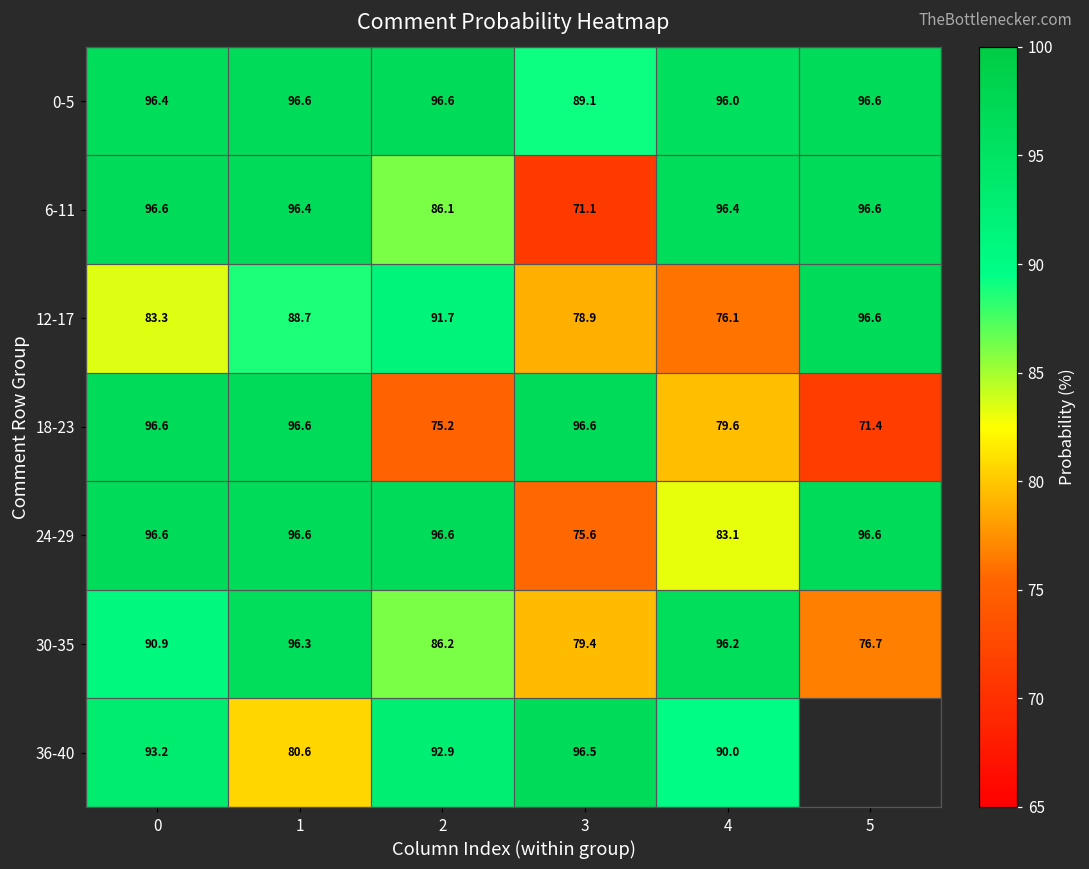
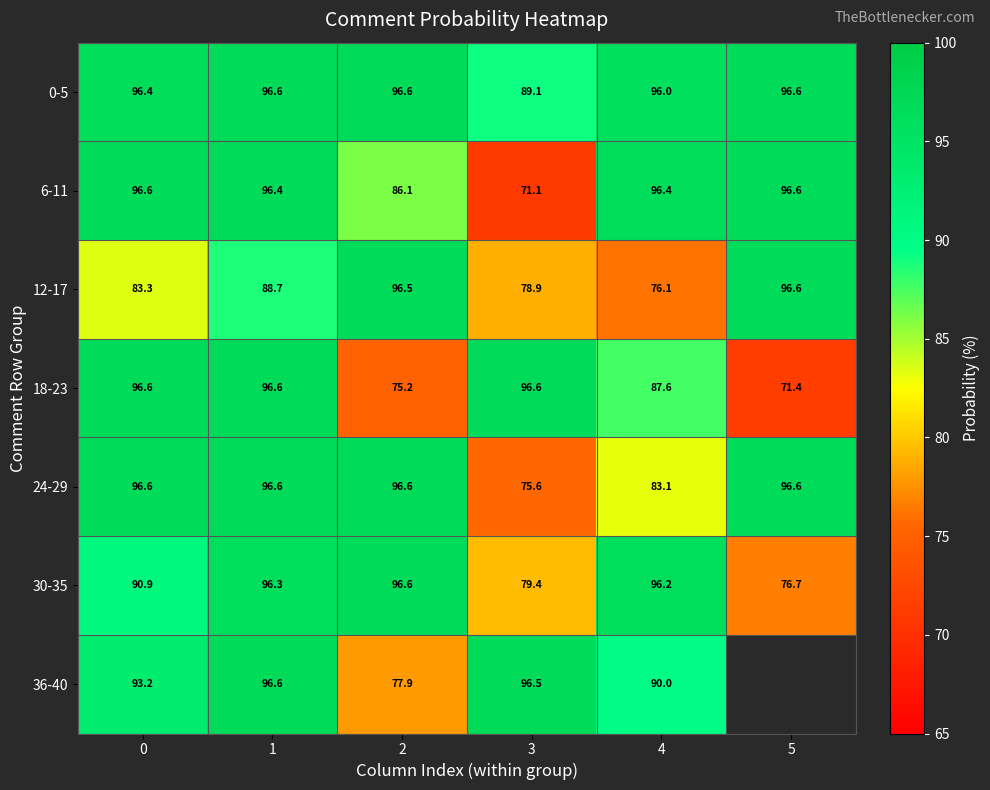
  {
    "0-5": {
      "0": 96.4,
      "1": 96.6,
      "2": 96.6,
      "3": 89.1,
      "4": 96.0,
      "5": 96.6
    },
    "6-11": {
      "0": 96.6,
      "1": 96.4,
      "2": 86.1,
      "3": 71.1,
      "4": 96.4,
      "5": 96.6
    },
    "12-17": {
      "0": 83.3,
      "1": 88.7,
-     "2": 91.7,
+     "2": 96.5,
      "3": 78.9,
      "4": 76.1,
      "5": 96.6
    },
    "18-23": {
      "0": 96.6,
      "1": 96.6,
      "2": 75.2,
      "3": 96.6,
-     "4": 79.6,
+     "4": 87.6,
      "5": 71.4
    },
    "24-29": {
      "0": 96.6,
      "1": 96.6,
      "2": 96.6,
      "3": 75.6,
      "4": 83.1,
      "5": 96.6
    },
    "30-35": {
      "0": 90.9,
      "1": 96.3,
-     "2": 86.2,
+     "2": 96.6,
      "3": 79.4,
      "4": 96.2,
      "5": 76.7
    },
    "36-40": {
      "0": 93.2,
-     "1": 80.6,
-     "2": 92.9,
+     "1": 96.6,
+     "2": 77.9,
      "3": 96.5,
      "4": 90.0
    }
  }
